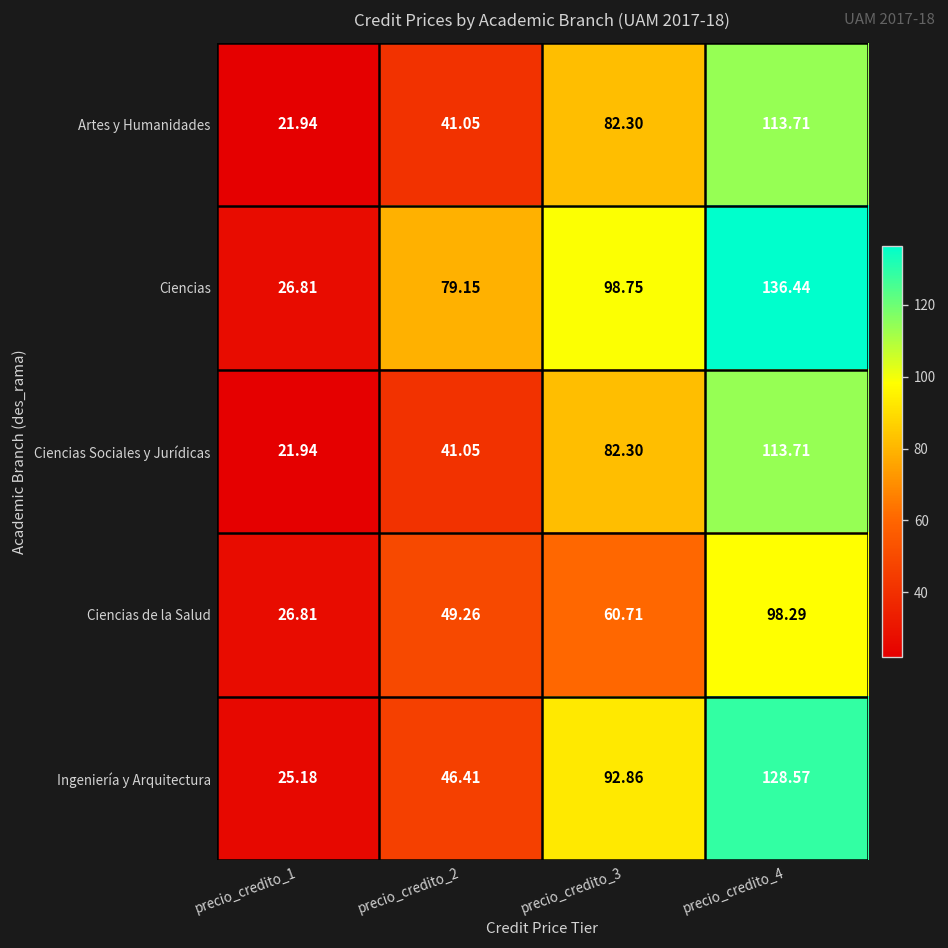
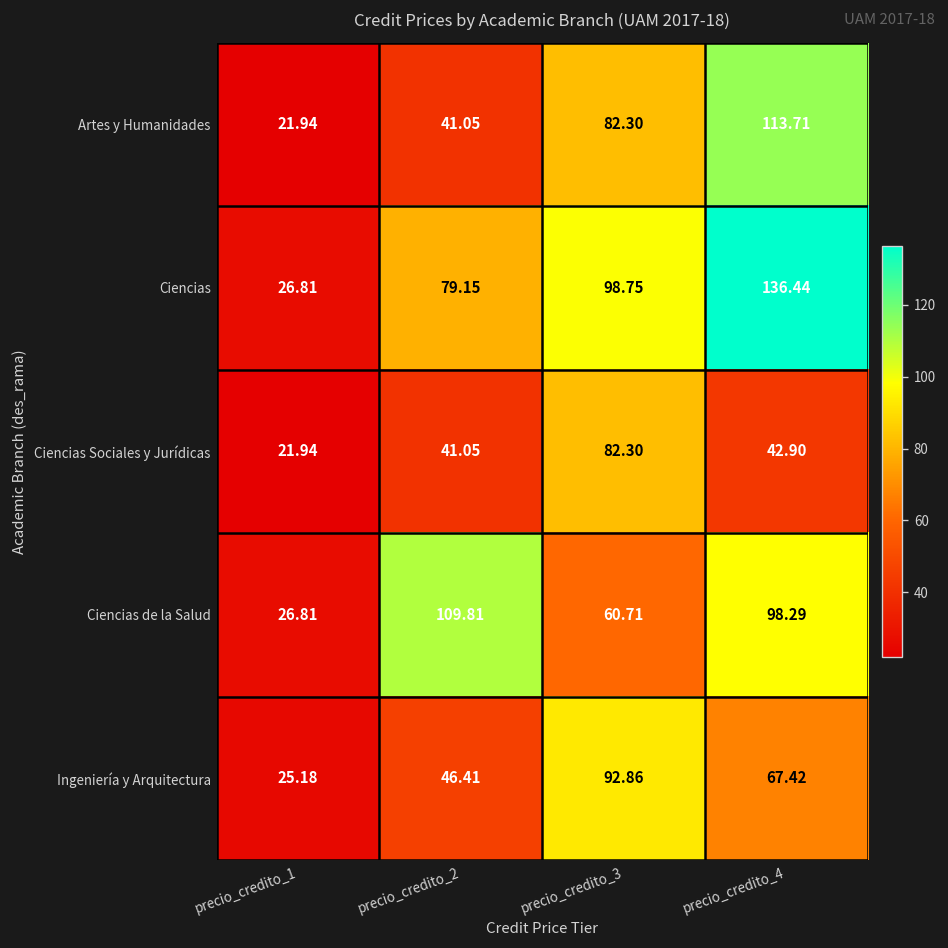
  {
    "Artes y Humanidades": {
      "precio_credito_1": 21.94,
      "precio_credito_2": 41.05,
      "precio_credito_3": 82.30,
      "precio_credito_4": 113.71
    },
    "Ciencias": {
      "precio_credito_1": 26.81,
      "precio_credito_2": 79.15,
      "precio_credito_3": 98.75,
      "precio_credito_4": 136.44
    },
    "Ciencias Sociales y Jurídicas": {
      "precio_credito_1": 21.94,
      "precio_credito_2": 41.05,
      "precio_credito_3": 82.30,
-     "precio_credito_4": 113.71
+     "precio_credito_4": 42.90
    },
    "Ciencias de la Salud": {
      "precio_credito_1": 26.81,
-     "precio_credito_2": 49.26,
+     "precio_credito_2": 109.81,
      "precio_credito_3": 60.71,
      "precio_credito_4": 98.29
    },
    "Ingeniería y Arquitectura": {
      "precio_credito_1": 25.18,
      "precio_credito_2": 46.41,
      "precio_credito_3": 92.86,
-     "precio_credito_4": 128.57
+     "precio_credito_4": 67.42
    }
  }
